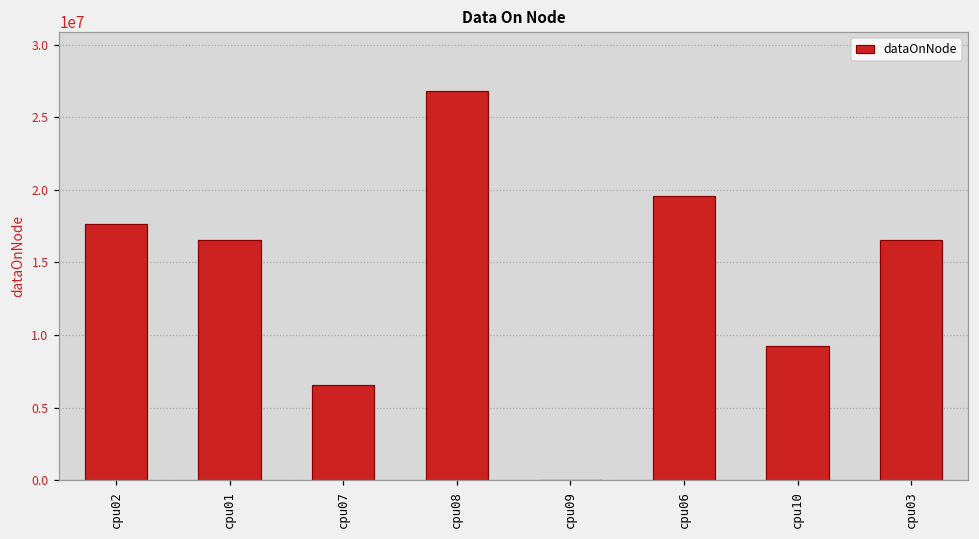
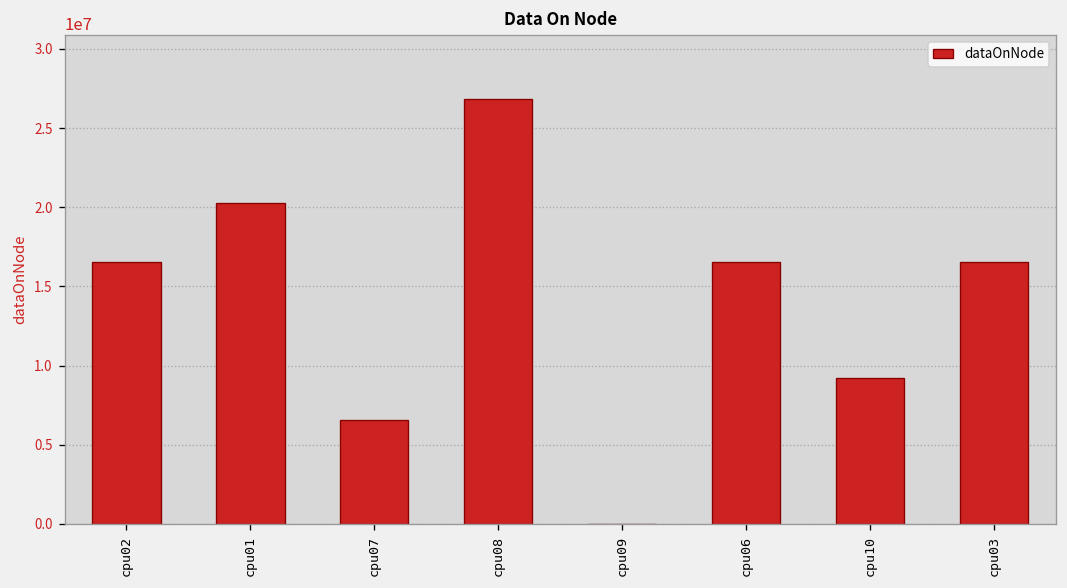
  {
-   "cpu02": 17700000,
-   "cpu01": 16500000,
+   "cpu02": 16500000,
+   "cpu01": 20300000,
    "cpu07": 6600000,
    "cpu08": 26800000,
-   "cpu06": 19600000,
+   "cpu06": 16500000,
    "cpu10": 9200000,
    "cpu03": 16500000
  }
